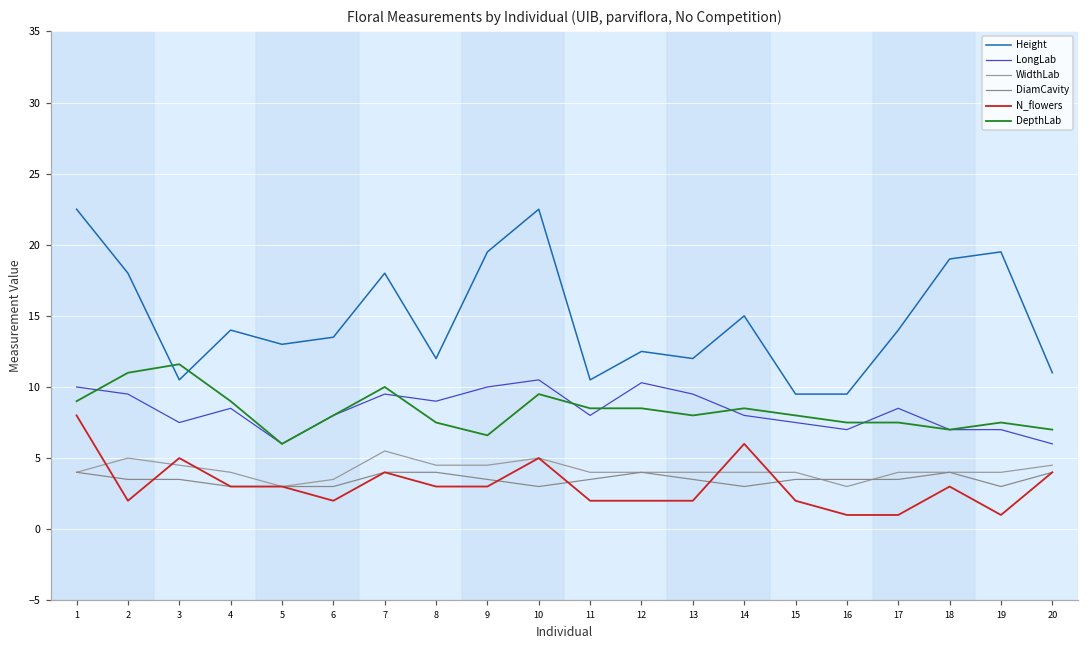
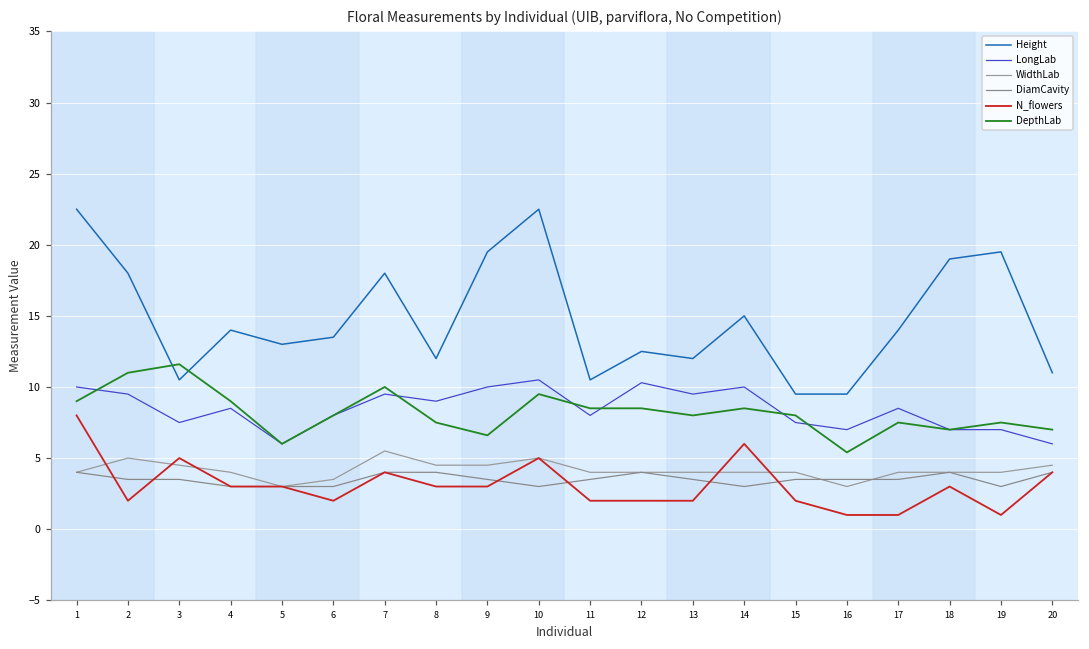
  {
    "Height": {
      "1": 22.5,
      "2": 18.0,
      "3": 10.5,
      "4": 14.0,
      "5": 13.0,
      "6": 13.5,
      "7": 18.0,
      "8": 12.0,
      "9": 19.5,
      "10": 22.5,
      "11": 10.5,
      "12": 12.5,
      "13": 12.0,
      "14": 15.0,
      "15": 9.5,
      "16": 9.5,
      "17": 14.0,
      "18": 19.0,
      "19": 19.5,
      "20": 11.0
    },
    "LongLab": {
      "1": 10,
      "2": 9.5,
      "3": 7.5,
      "4": 8.5,
      "7": 9.5,
      "8": 9,
      "9": 10,
      "10": 10.5,
      "11": 8,
      "12": 10.3,
      "13": 9.5,
-     "14": 8,
+     "14": 10,
      "15": 7.5,
      "16": 7,
      "17": 8.5,
      "19": 7,
      "20": 6
    },
    "N_flowers": {
      "1": 8.0,
      "2": 2.0,
      "3": 5.0,
      "6": 2.0,
      "8": 3.0,
      "9": 3.0,
      "11": 2.0,
      "12": 2.0,
      "13": 2.0,
      "14": 6.0,
      "15": 2.0,
      "16": 1.0,
      "17": 1.0,
      "18": 3.0,
      "19": 1.0
    },
    "DepthLab": {
      "1": 9.0,
      "2": 11.0,
      "3": 11.6,
      "4": 9.0,
      "7": 10.0,
      "8": 7.5,
      "9": 6.6,
      "10": 9.5,
      "11": 8.5,
      "12": 8.5,
      "13": 8.0,
      "14": 8.5,
      "15": 8.0,
-     "16": 7.5,
+     "16": 5.4,
      "17": 7.5,
      "19": 7.5,
      "20": 7.0
    }
  }
